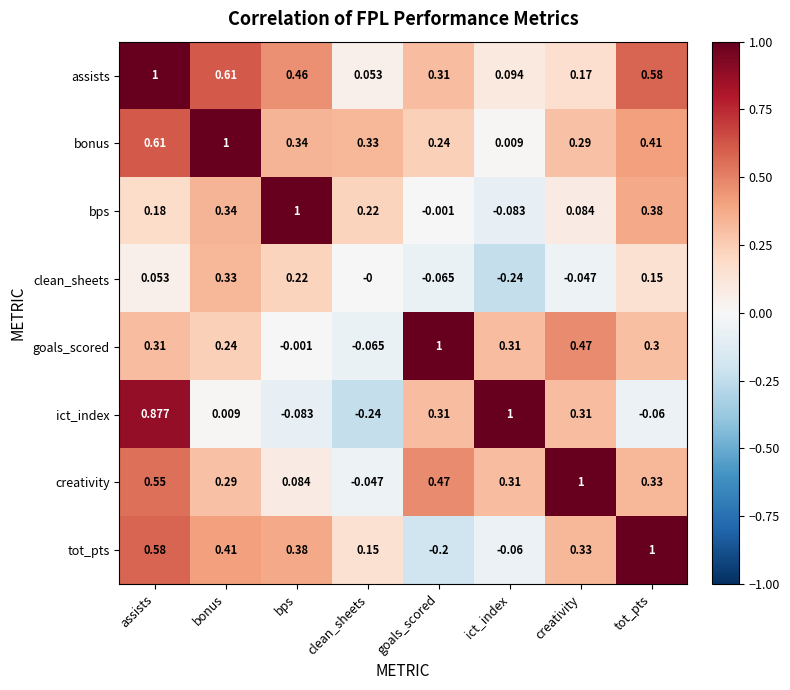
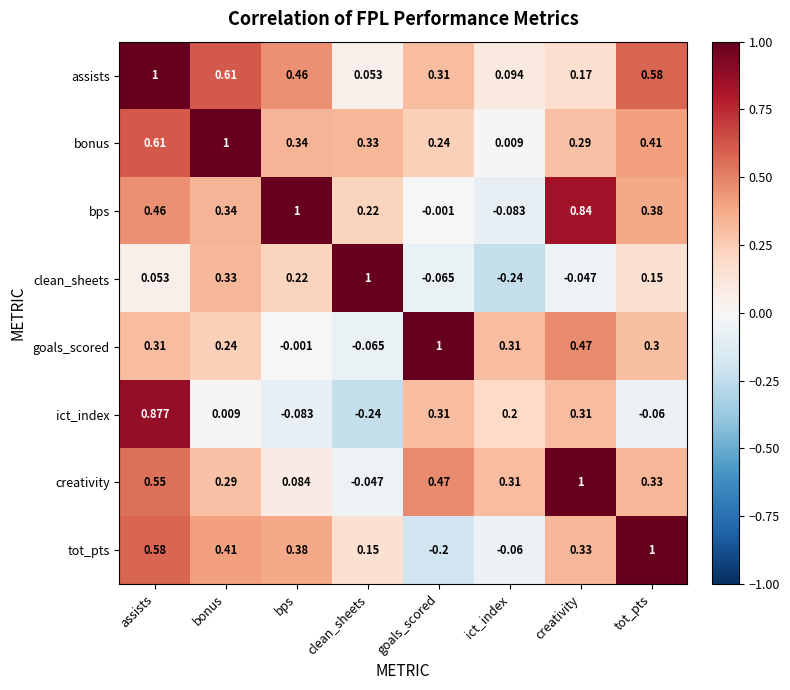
  {
    "assists": {
      "assists": 1,
      "bonus": 0.61,
      "bps": 0.46,
      "clean_sheets": 0.053,
      "goals_scored": 0.31,
      "ict_index": 0.094,
      "creativity": 0.17,
      "tot_pts": 0.58
    },
    "bonus": {
      "assists": 0.61,
      "bonus": 1,
      "bps": 0.34,
      "clean_sheets": 0.33,
      "goals_scored": 0.24,
      "ict_index": 0.009,
      "creativity": 0.29,
      "tot_pts": 0.41
    },
    "bps": {
-     "assists": 0.18,
+     "assists": 0.46,
      "bonus": 0.34,
      "bps": 1,
      "clean_sheets": 0.22,
      "goals_scored": -0.001,
      "ict_index": -0.083,
-     "creativity": 0.084,
+     "creativity": 0.84,
      "tot_pts": 0.38
    },
    "clean_sheets": {
      "assists": 0.053,
      "bonus": 0.33,
      "bps": 0.22,
-     "clean_sheets": -0,
+     "clean_sheets": 1,
      "goals_scored": -0.065,
      "ict_index": -0.24,
      "creativity": -0.047,
      "tot_pts": 0.15
    },
    "goals_scored": {
      "assists": 0.31,
      "bonus": 0.24,
      "bps": -0.001,
      "clean_sheets": -0.065,
      "goals_scored": 1,
      "ict_index": 0.31,
      "creativity": 0.47,
      "tot_pts": 0.3
    },
    "ict_index": {
      "assists": 0.877,
      "bonus": 0.009,
      "bps": -0.083,
      "clean_sheets": -0.24,
      "goals_scored": 0.31,
-     "ict_index": 1,
+     "ict_index": 0.2,
      "creativity": 0.31,
      "tot_pts": -0.06
    },
    "creativity": {
      "assists": 0.55,
      "bonus": 0.29,
      "bps": 0.084,
      "clean_sheets": -0.047,
      "goals_scored": 0.47,
      "ict_index": 0.31,
      "creativity": 1,
      "tot_pts": 0.33
    },
    "tot_pts": {
      "assists": 0.58,
      "bonus": 0.41,
      "bps": 0.38,
      "clean_sheets": 0.15,
      "goals_scored": -0.2,
      "ict_index": -0.06,
      "creativity": 0.33,
      "tot_pts": 1
    }
  }
